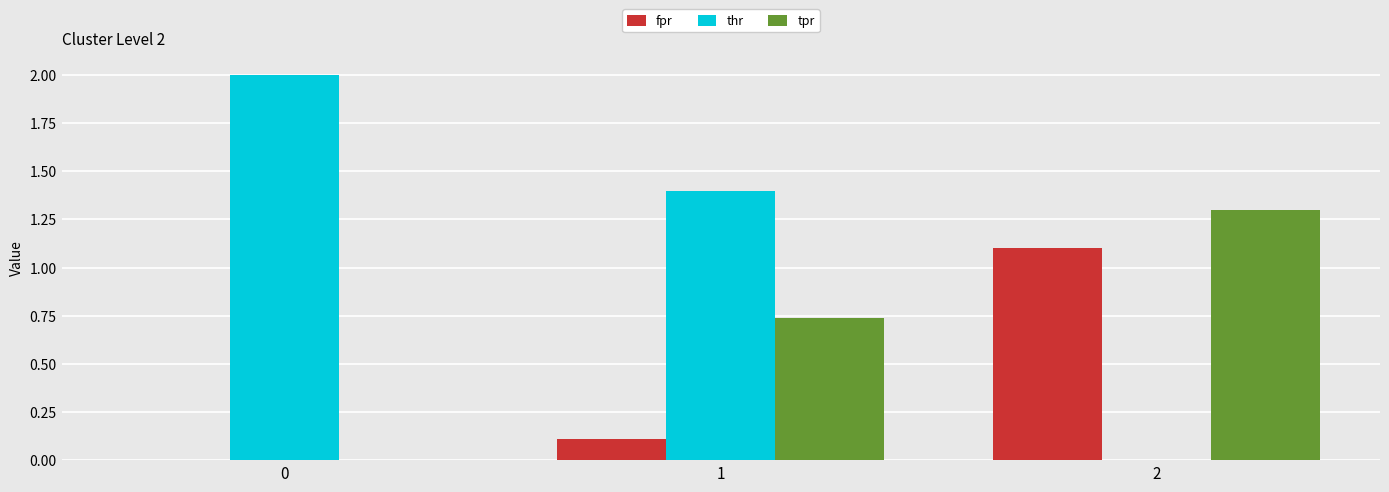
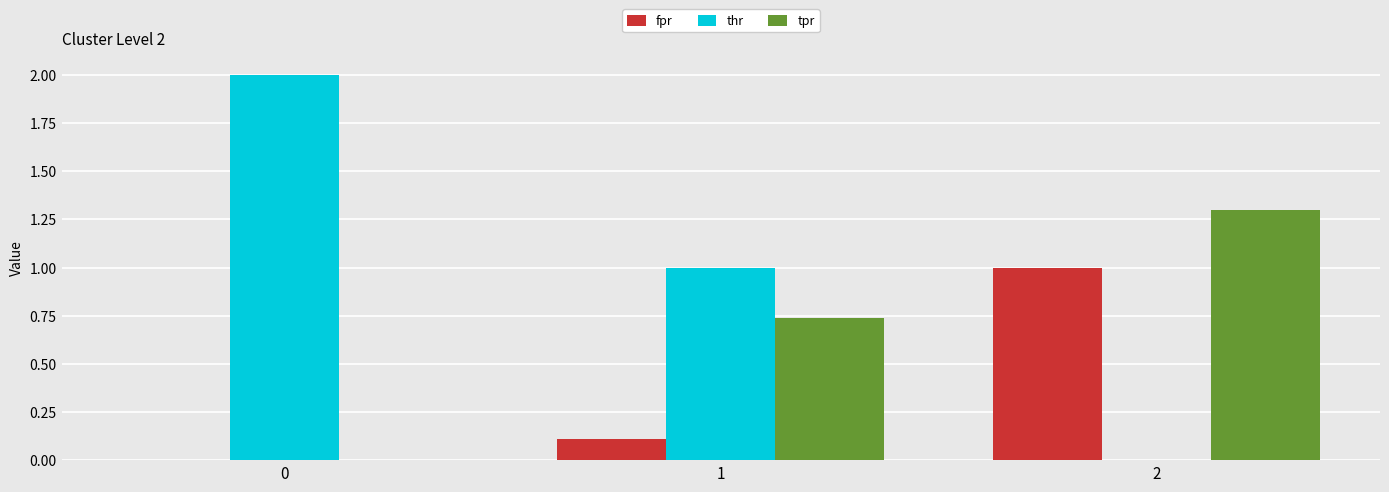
  {
    "fpr": {
      "0": 0.0,
      "1": 0.1,
-     "2": 1.1
+     "2": 1.0
    },
    "thr": {
      "0": 2.0,
-     "1": 1.4,
+     "1": 1.0,
      "2": 0.0
    },
    "tpr": {
      "0": 0.0,
      "1": 0.74,
      "2": 1.3
    }
  }
